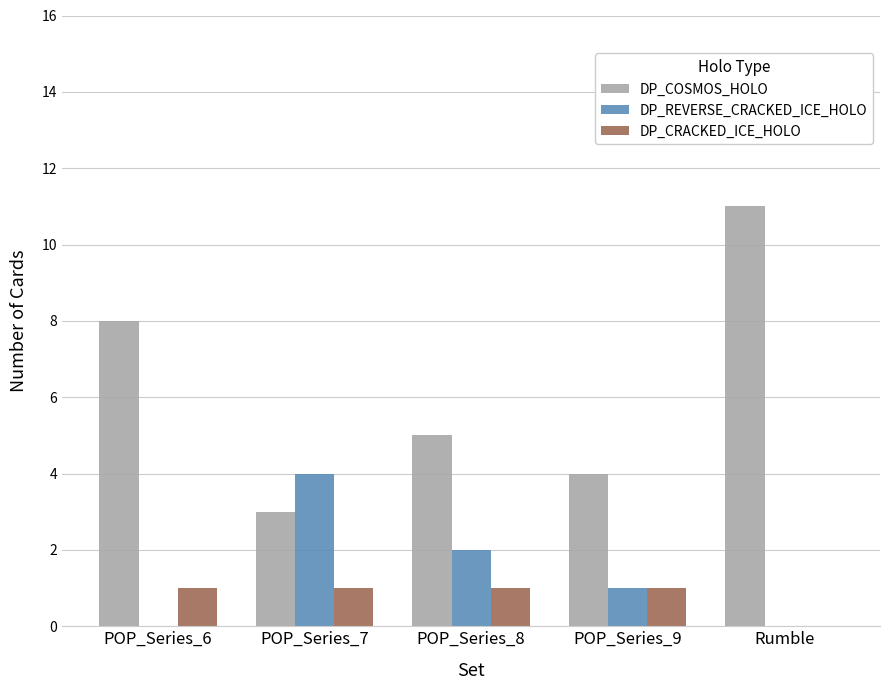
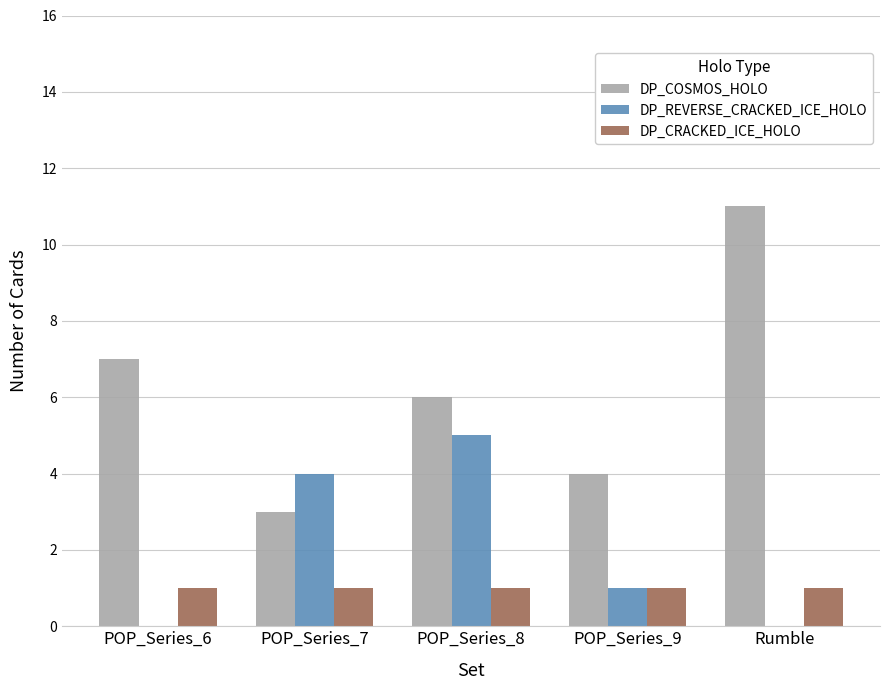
  {
    "DP_COSMOS_HOLO": {
-     "POP_Series_6": 8,
+     "POP_Series_6": 7,
      "POP_Series_7": 3,
-     "POP_Series_8": 5,
+     "POP_Series_8": 6,
      "POP_Series_9": 4,
      "Rumble": 11
    },
    "DP_REVERSE_CRACKED_ICE_HOLO": {
      "POP_Series_6": 0,
      "POP_Series_7": 4,
-     "POP_Series_8": 2,
+     "POP_Series_8": 5,
      "POP_Series_9": 1,
      "Rumble": 0
    },
    "DP_CRACKED_ICE_HOLO": {
      "POP_Series_6": 1,
      "POP_Series_7": 1,
      "POP_Series_8": 1,
      "POP_Series_9": 1,
-     "Rumble": 0
+     "Rumble": 1
    }
  }
